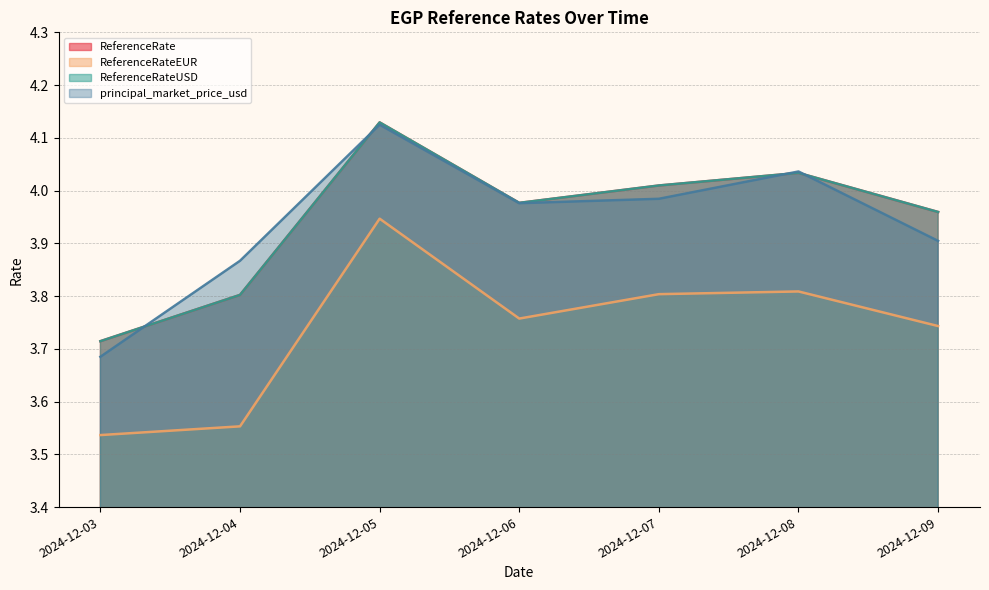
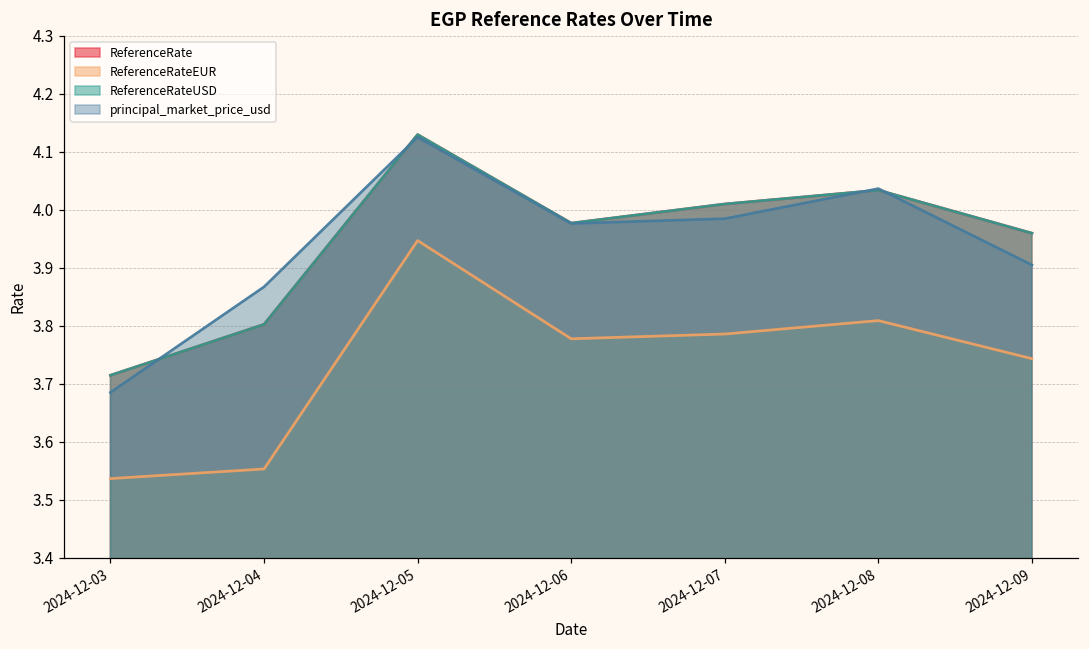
  {
    "ReferenceRateEUR": {
      "2024-12-03": 3.54,
      "2024-12-04": 3.55,
      "2024-12-05": 3.95,
-     "2024-12-06": 3.76,
-     "2024-12-07": 3.80,
+     "2024-12-06": 3.78,
+     "2024-12-07": 3.79,
      "2024-12-08": 3.81,
      "2024-12-09": 3.74
    }
  }
